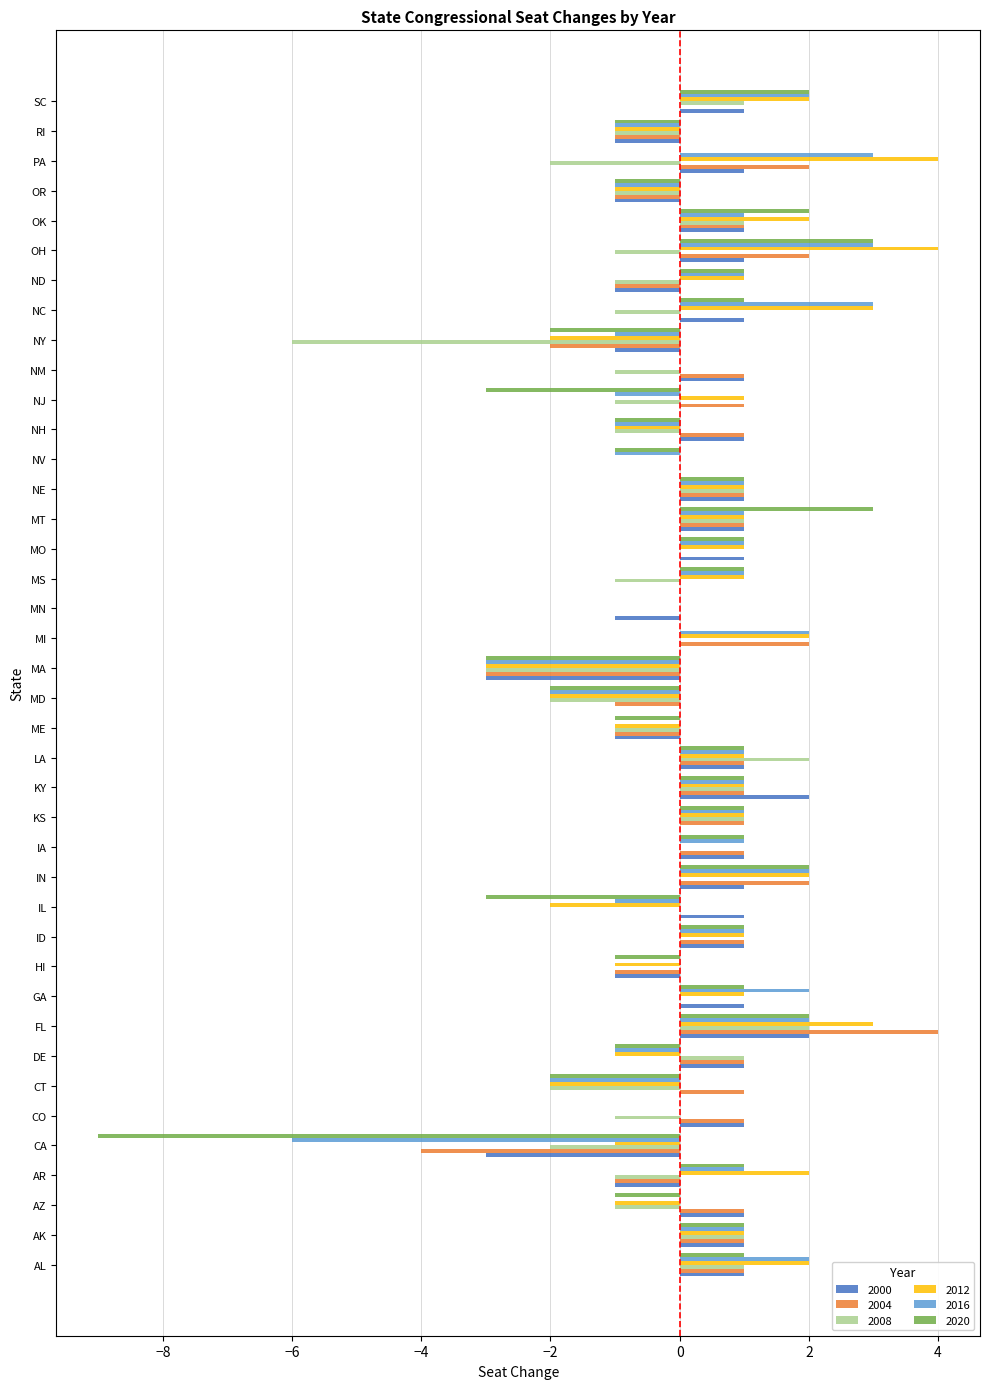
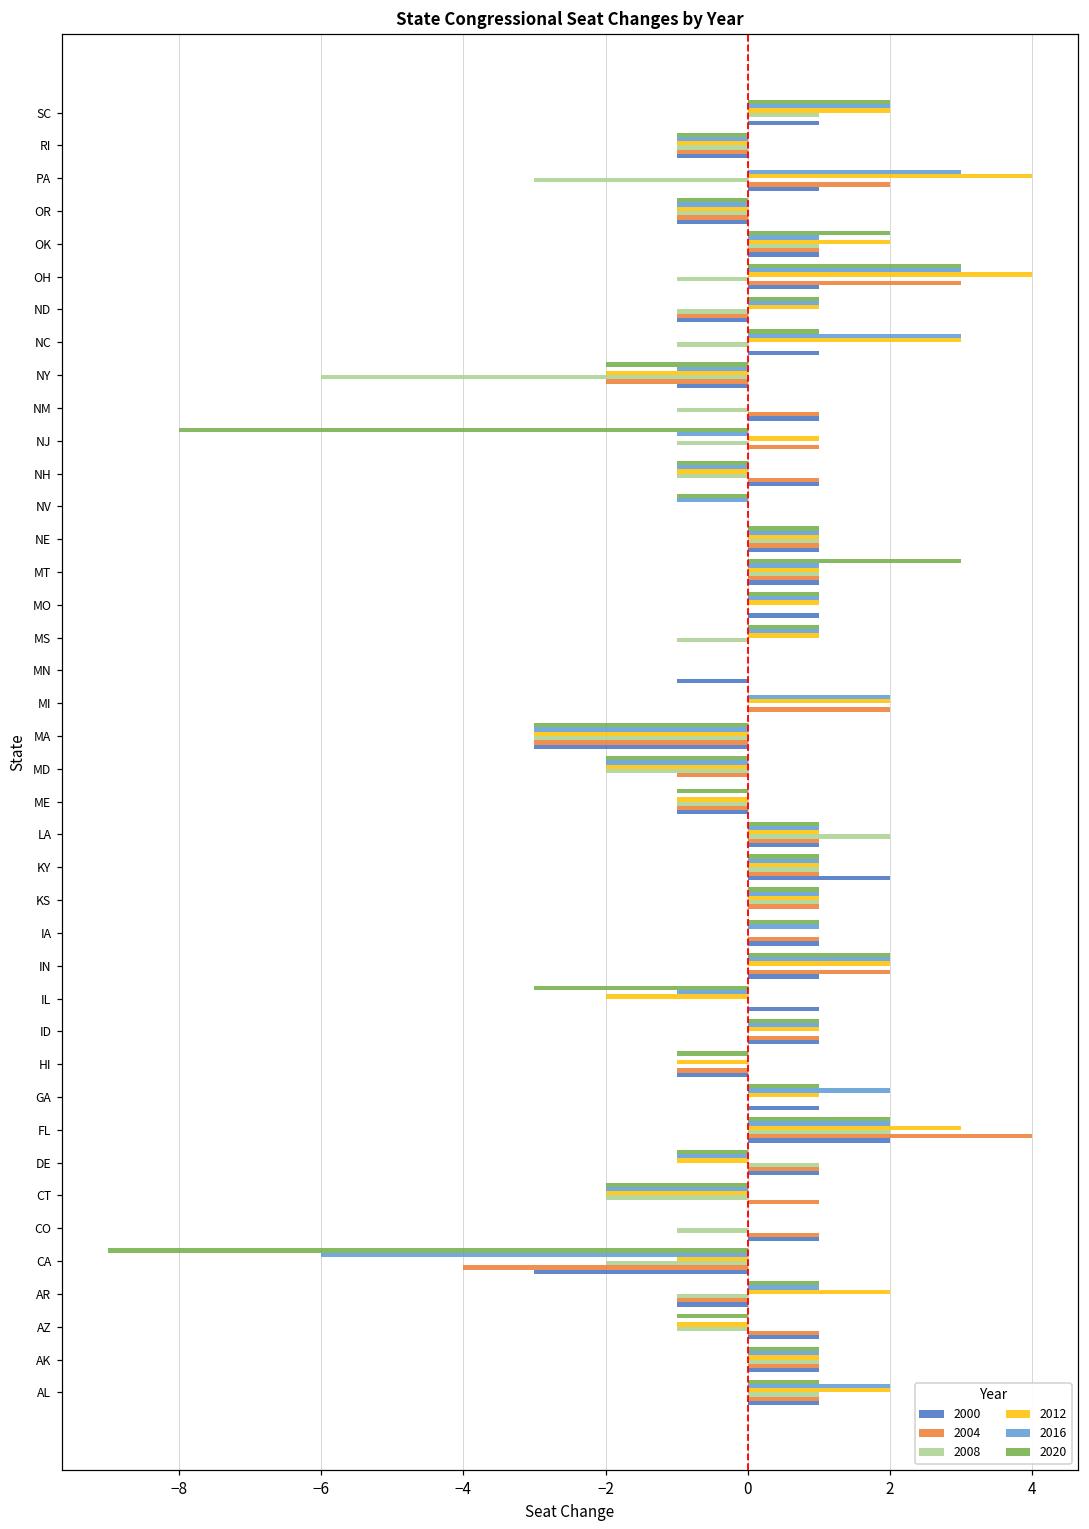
  {
    "2004": {
      "SC": 0,
      "RI": -1,
      "PA": 2,
      "OR": -1,
      "OK": 1,
-     "OH": 2,
+     "OH": 3,
      "ND": -1,
      "NC": 0,
      "NY": -2,
      "NM": 1,
      "NJ": 1,
      "NH": 1,
      "NV": 0,
      "NE": 1,
      "MT": 1,
      "MO": 0,
      "MS": 0,
      "MN": 0,
      "MI": 2,
      "MA": -3,
      "MD": -1,
      "ME": -1,
      "LA": 1,
      "KY": 1,
      "KS": 1,
      "IA": 1,
      "IN": 2,
      "IL": 0,
      "ID": 1,
      "HI": -1,
      "GA": 0,
      "FL": 4,
      "DE": 1,
      "CT": 1,
      "CO": 1,
      "CA": -4,
      "AR": -1,
      "AZ": 1,
      "AK": 1,
      "AL": 1
    },
    "2008": {
      "SC": 1,
      "RI": -1,
-     "PA": -2,
+     "PA": -3,
      "OR": -1,
      "OK": 1,
      "OH": -1,
      "ND": -1,
      "NC": -1,
      "NY": -6,
      "NM": -1,
      "NJ": -1,
      "NH": -1,
      "NV": 0,
      "NE": 1,
      "MT": 1,
      "MO": 0,
      "MS": -1,
      "MN": 0,
      "MI": 0,
      "MA": -3,
      "MD": -2,
      "ME": -1,
      "LA": 2,
      "KY": 1,
      "KS": 1,
      "IA": 0,
      "IN": 0,
      "IL": 0,
      "ID": 0,
      "HI": 0,
      "GA": 0,
      "FL": 2,
      "DE": 1,
      "CT": -2,
      "CO": -1,
      "CA": -2,
      "AR": -1,
      "AZ": -1,
      "AK": 1,
      "AL": 1
    },
    "2012": {
      "SC": 2,
      "RI": -1,
      "PA": 4,
      "OR": -1,
      "OK": 2,
      "OH": 4,
      "ND": 1,
      "NC": 3,
      "NY": -2,
      "NM": 0,
      "NJ": 1,
      "NH": -1,
      "NV": 0,
      "NE": 1,
      "MT": 1,
      "MO": 1,
      "MS": 1,
      "MN": 0,
      "MI": 2,
      "MA": -3,
      "MD": -2,
      "ME": -1,
      "LA": 1,
      "KY": 1,
      "KS": 1,
      "IA": 0,
      "IN": 2,
      "IL": -2,
      "ID": 1,
      "HI": -1,
      "GA": 1,
      "FL": 3,
      "DE": -1,
      "CT": -2,
      "CO": 0,
      "CA": -1,
      "AR": 2,
      "AZ": -1,
      "AK": 1,
      "AL": 2
    },
    "2020": {
      "SC": 2,
      "RI": -1,
      "PA": 0,
      "OR": -1,
      "OK": 2,
      "OH": 3,
      "ND": 1,
      "NC": 1,
      "NY": -2,
      "NM": 0,
-     "NJ": -3,
+     "NJ": -8,
      "NH": -1,
      "NV": -1,
      "NE": 1,
      "MT": 3,
      "MO": 1,
      "MS": 1,
      "MN": 0,
      "MI": 0,
      "MA": -3,
      "MD": -2,
      "ME": -1,
      "LA": 1,
      "KY": 1,
      "KS": 1,
      "IA": 1,
      "IN": 2,
      "IL": -3,
      "ID": 1,
      "HI": -1,
      "GA": 1,
      "FL": 2,
      "DE": -1,
      "CT": -2,
      "CO": 0,
      "CA": -9,
      "AR": 1,
      "AZ": -1,
      "AK": 1,
      "AL": 1
    }
  }
